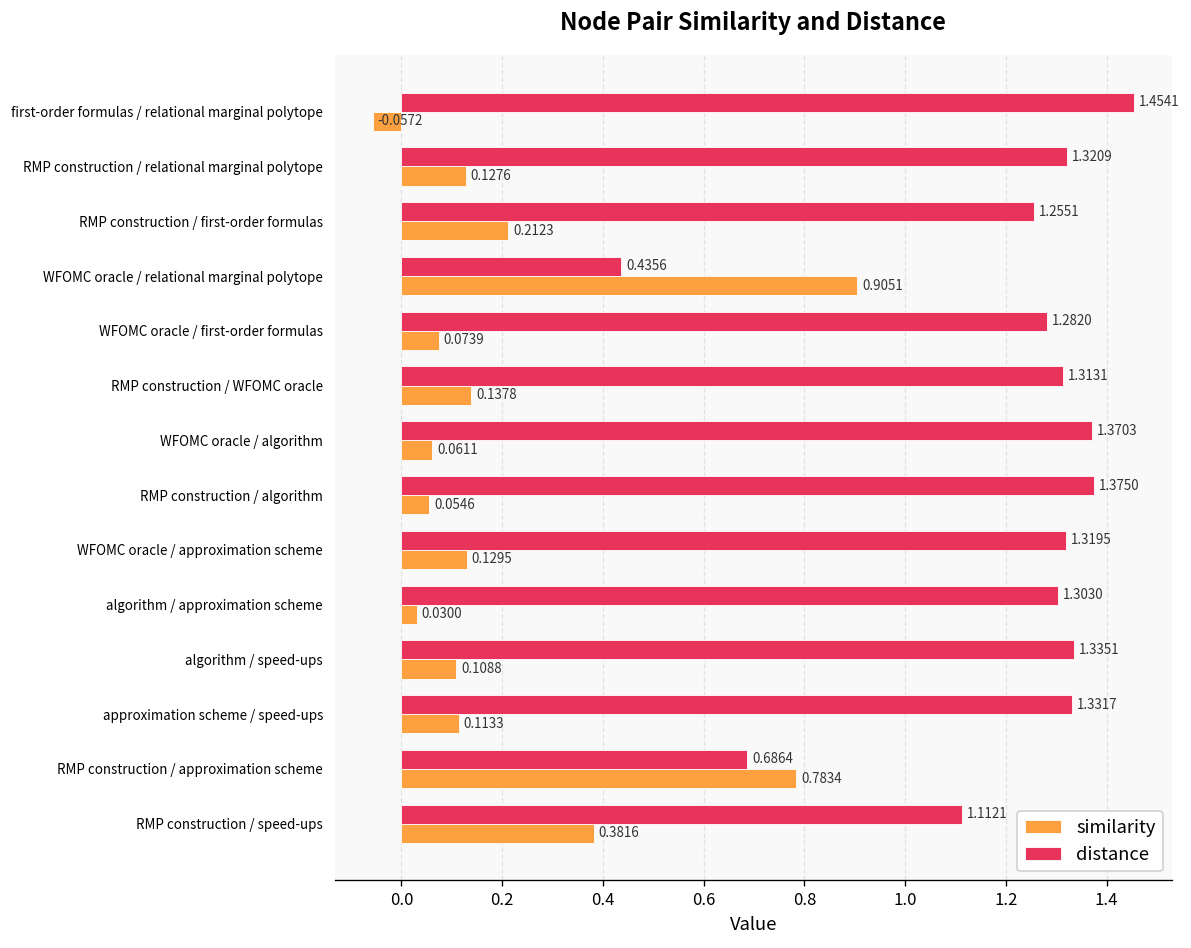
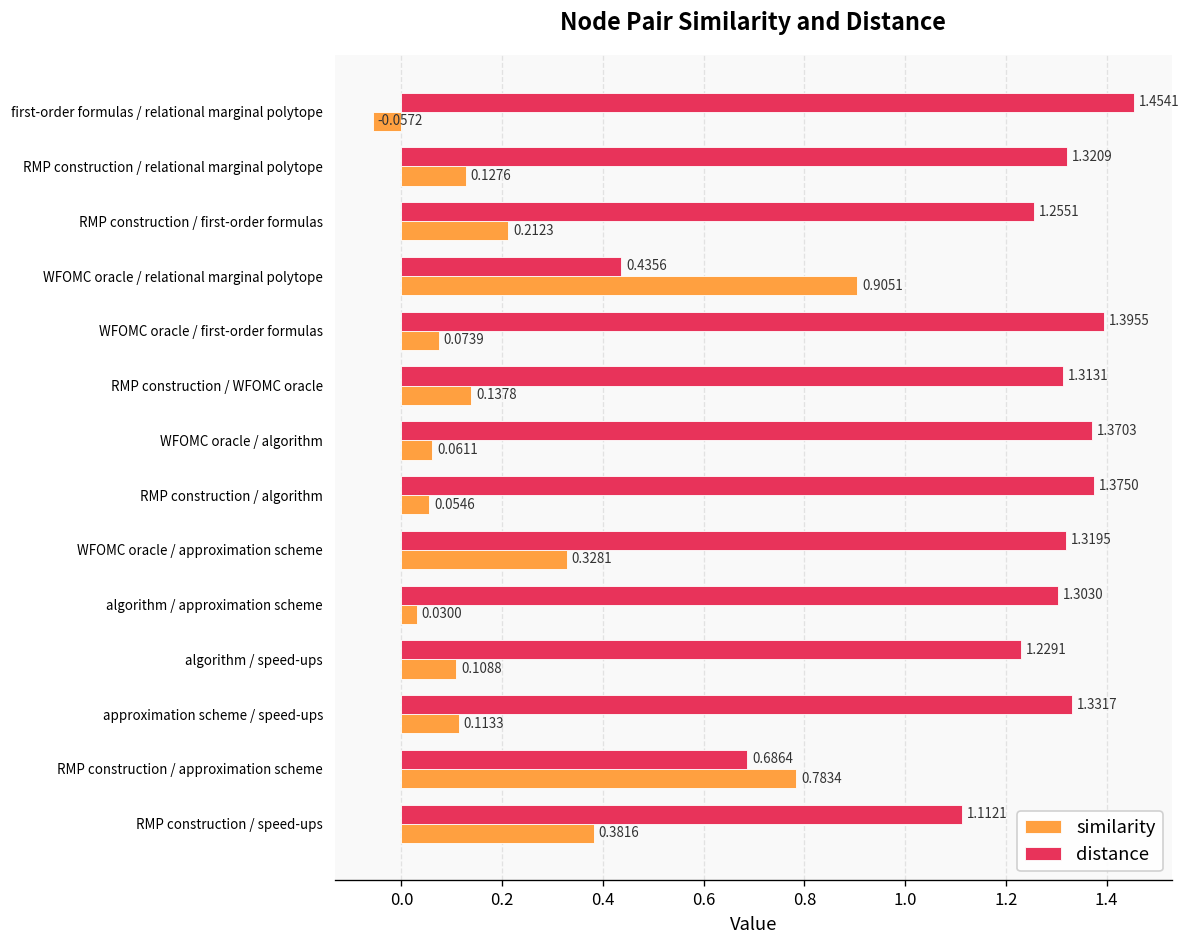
  {
    "similarity": {
      "first-order formulas / relational marginal polytope": -0.0572,
      "RMP construction / relational marginal polytope": 0.1276,
      "RMP construction / first-order formulas": 0.2123,
      "WFOMC oracle / relational marginal polytope": 0.9051,
      "WFOMC oracle / first-order formulas": 0.0739,
      "RMP construction / WFOMC oracle": 0.1378,
      "WFOMC oracle / algorithm": 0.0611,
      "RMP construction / algorithm": 0.0546,
-     "WFOMC oracle / approximation scheme": 0.1295,
+     "WFOMC oracle / approximation scheme": 0.3281,
      "algorithm / approximation scheme": 0.0300,
      "algorithm / speed-ups": 0.1088,
      "approximation scheme / speed-ups": 0.1133,
      "RMP construction / approximation scheme": 0.7834,
      "RMP construction / speed-ups": 0.3816
    },
    "distance": {
      "first-order formulas / relational marginal polytope": 1.4541,
      "RMP construction / relational marginal polytope": 1.3209,
      "RMP construction / first-order formulas": 1.2551,
      "WFOMC oracle / relational marginal polytope": 0.4356,
-     "WFOMC oracle / first-order formulas": 1.2820,
+     "WFOMC oracle / first-order formulas": 1.3955,
      "RMP construction / WFOMC oracle": 1.3131,
      "WFOMC oracle / algorithm": 1.3703,
      "RMP construction / algorithm": 1.3750,
      "WFOMC oracle / approximation scheme": 1.3195,
      "algorithm / approximation scheme": 1.3030,
-     "algorithm / speed-ups": 1.3351,
+     "algorithm / speed-ups": 1.2291,
      "approximation scheme / speed-ups": 1.3317,
      "RMP construction / approximation scheme": 0.6864,
      "RMP construction / speed-ups": 1.1121
    }
  }
